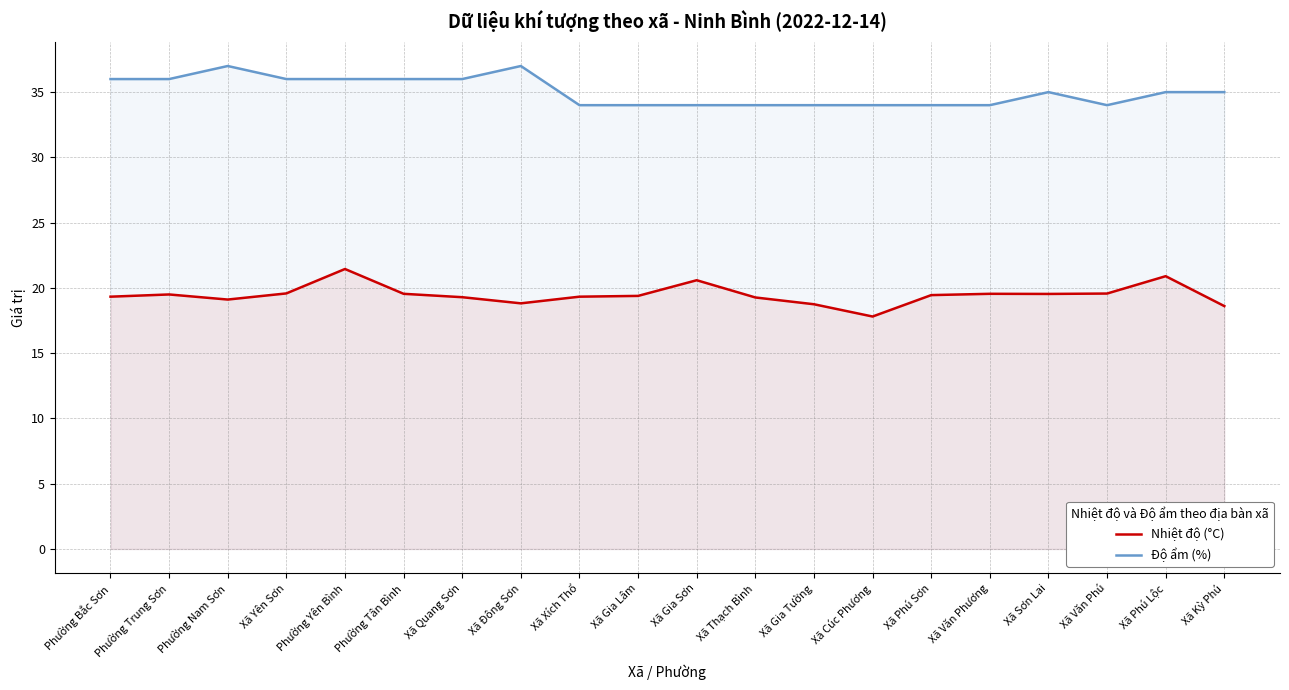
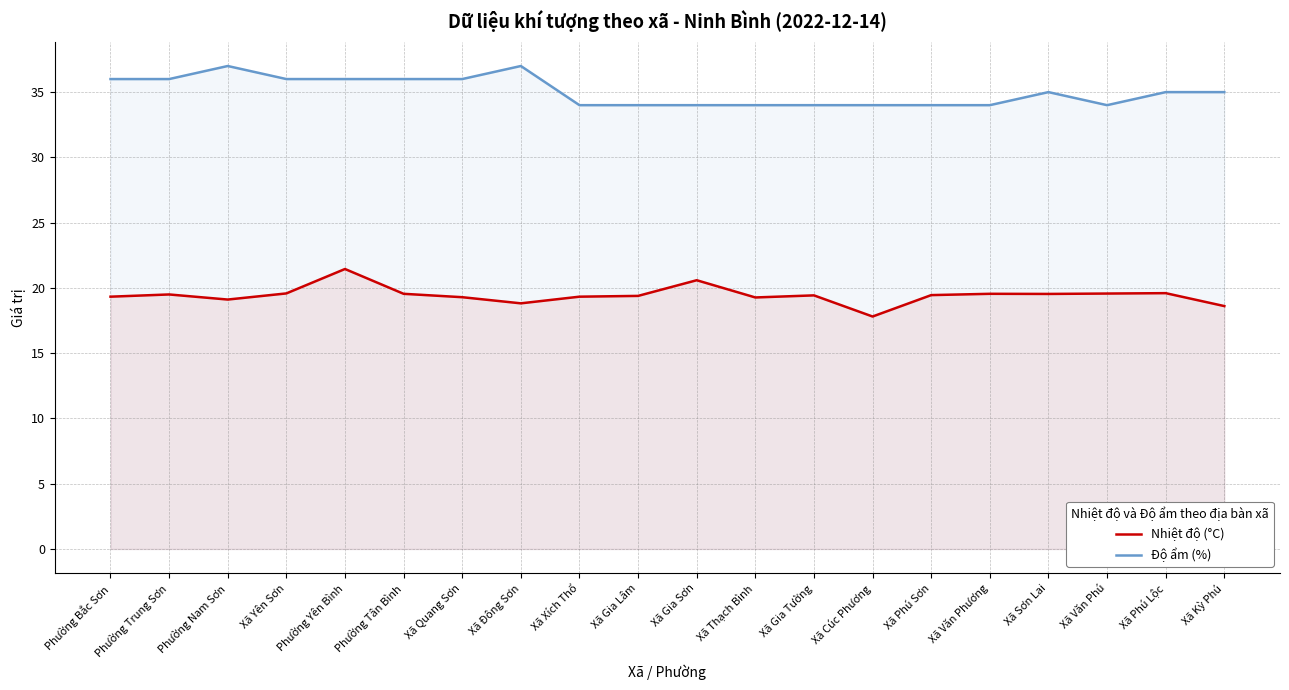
  {
    "Nhiệt độ (°C)": {
      "Phường Bắc Sơn": 19.3,
      "Phường Trung Sơn": 19.5,
      "Phường Nam Sơn": 19.1,
      "Xã Yên Sơn": 19.6,
      "Phường Yên Bình": 21.5,
      "Phường Tân Bình": 19.6,
      "Xã Quang Sơn": 19.3,
      "Xã Đông Sơn": 18.8,
      "Xã Xích Thổ": 19.3,
      "Xã Gia Lâm": 19.4,
      "Xã Gia Sơn": 20.6,
      "Xã Thạch Bình": 19.3,
-     "Xã Gia Tường": 18.8,
+     "Xã Gia Tường": 19.4,
      "Xã Cúc Phương": 17.8,
      "Xã Phú Sơn": 19.5,
      "Xã Văn Phương": 19.6,
      "Xã Sơn Lai": 19.5,
      "Xã Văn Phú": 19.6,
-     "Xã Phú Lộc": 20.9,
+     "Xã Phú Lộc": 19.6,
      "Xã Kỳ Phú": 18.6
    },
    "Độ ẩm (%)": {
      "Phường Bắc Sơn": 36.0,
      "Phường Trung Sơn": 36.0,
      "Phường Nam Sơn": 37.0,
      "Xã Yên Sơn": 36.0,
      "Phường Yên Bình": 36.0,
      "Phường Tân Bình": 36.0,
      "Xã Quang Sơn": 36.0,
      "Xã Đông Sơn": 37.0,
      "Xã Xích Thổ": 34.0,
      "Xã Gia Lâm": 34.0,
      "Xã Gia Sơn": 34.0,
      "Xã Thạch Bình": 34.0,
      "Xã Gia Tường": 34.0,
      "Xã Cúc Phương": 34.0,
      "Xã Phú Sơn": 34.0,
      "Xã Văn Phương": 34.0,
      "Xã Sơn Lai": 35.0,
      "Xã Văn Phú": 34.0,
      "Xã Phú Lộc": 35.0,
      "Xã Kỳ Phú": 35.0
    }
  }
